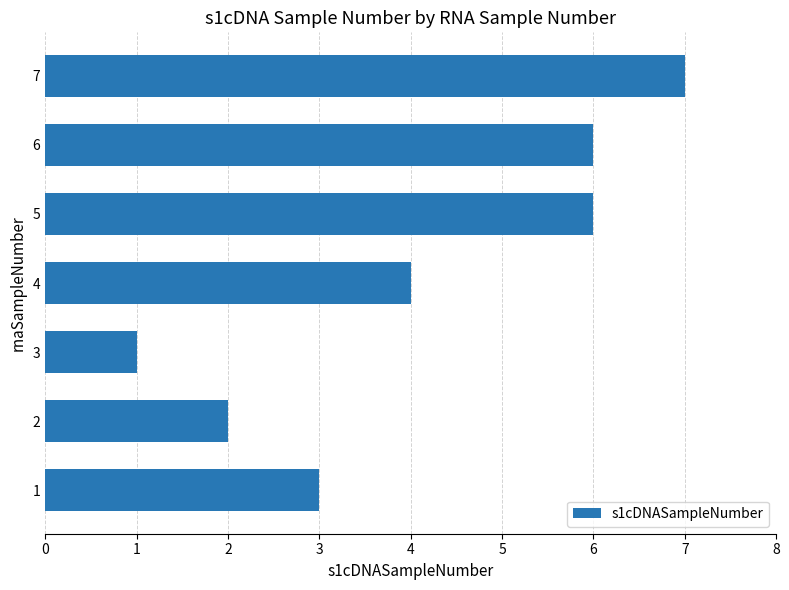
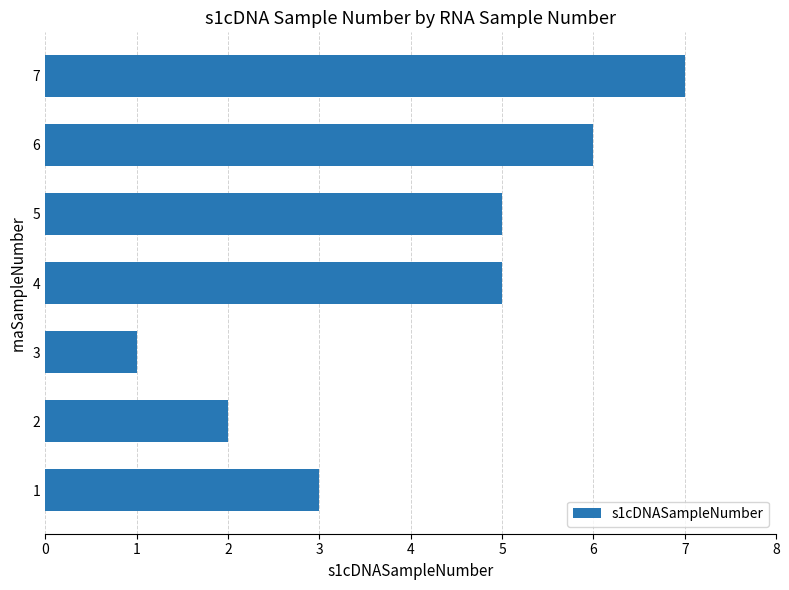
  {
    "7": 7,
    "6": 6,
-   "5": 6,
-   "4": 4,
+   "5": 5,
+   "4": 5,
    "3": 1,
    "2": 2,
    "1": 3
  }
